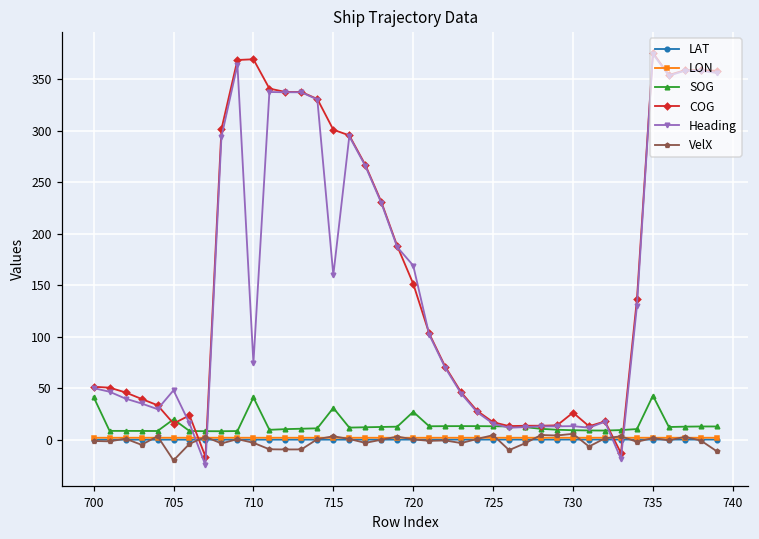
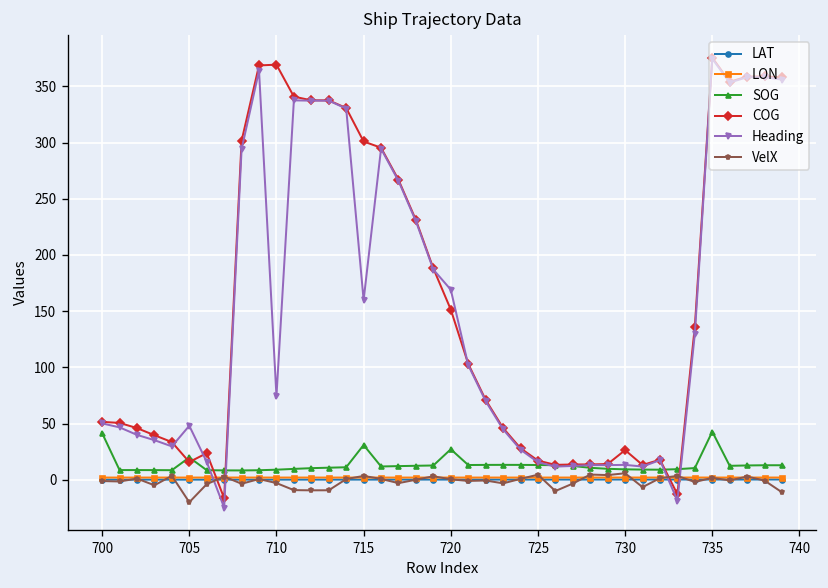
  {
    "SOG": {
      "700": 40,
      "705": 20,
-     "710": 40,
+     "710": 10,
      "715": 30,
      "720": 30,
      "730": 10,
      "735": 40
    },
    "COG": {
      "705": 20,
      "710": 370,
      "715": 300,
      "720": 150,
      "730": 30
    },
    "Heading": {
      "705": 50,
      "710": 70,
      "715": 160,
      "720": 170,
      "730": 10
    },
    "VelX": {
      "705": -20,
      "710": 0,
      "730": 10
    }
  }
